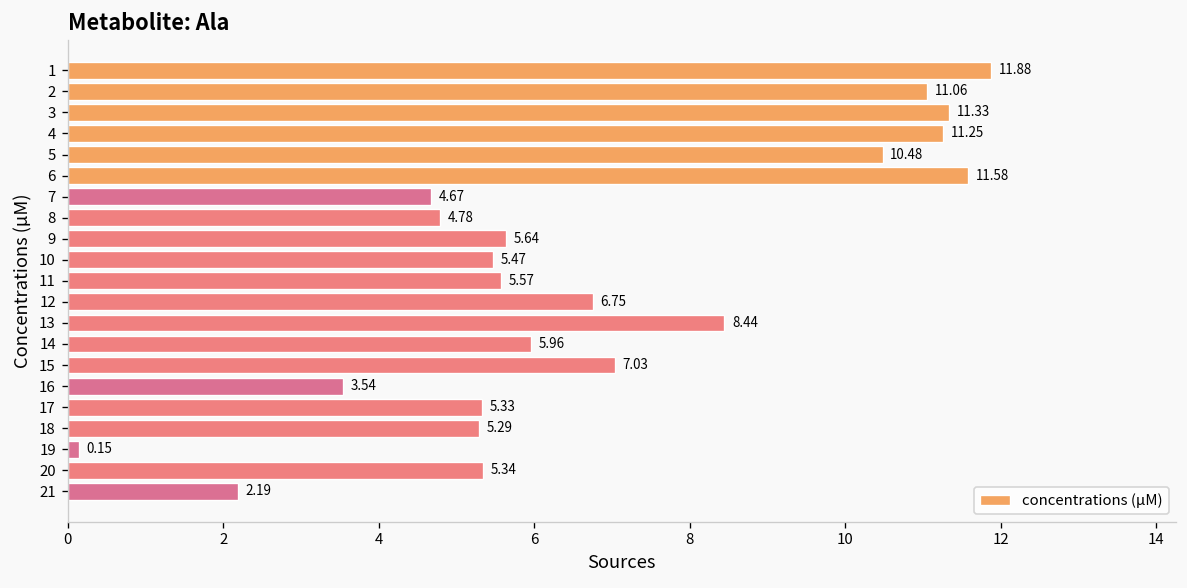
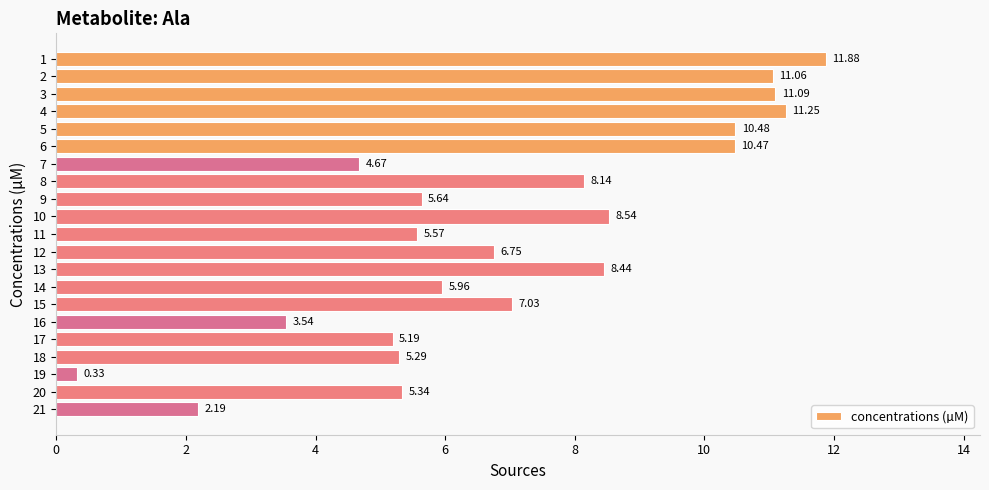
  {
    "1": 11.88,
    "2": 11.06,
-   "3": 11.33,
+   "3": 11.09,
    "4": 11.25,
    "5": 10.48,
-   "6": 11.58,
+   "6": 10.47,
    "7": 4.67,
-   "8": 4.78,
+   "8": 8.14,
    "9": 5.64,
-   "10": 5.47,
+   "10": 8.54,
    "11": 5.57,
    "12": 6.75,
    "13": 8.44,
    "14": 5.96,
    "15": 7.03,
    "16": 3.54,
-   "17": 5.33,
+   "17": 5.19,
    "18": 5.29,
-   "19": 0.15,
+   "19": 0.33,
    "20": 5.34,
    "21": 2.19
  }
